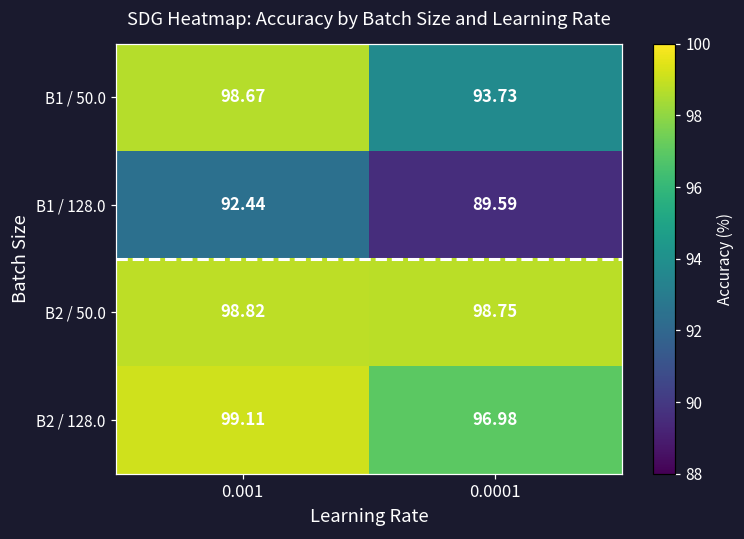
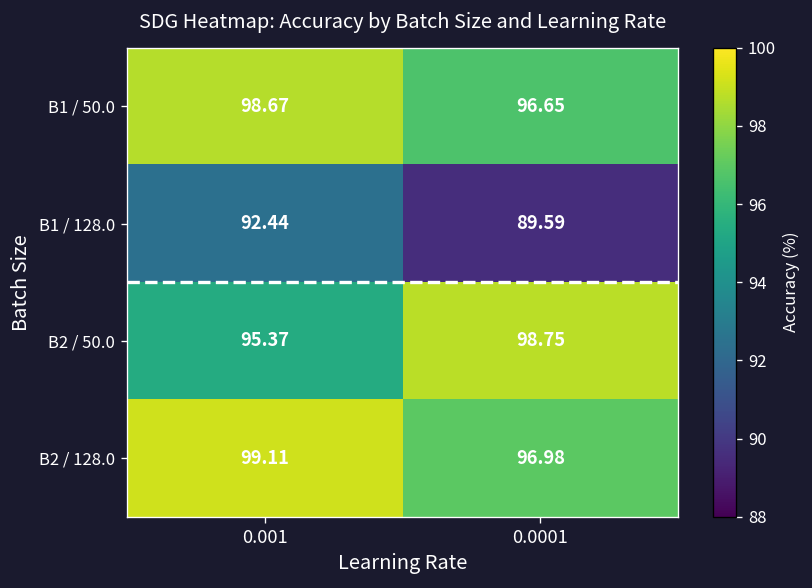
  {
    "B1 / 50.0": {
      "0.001": 98.67,
-     "0.0001": 93.73
+     "0.0001": 96.65
    },
    "B1 / 128.0": {
      "0.001": 92.44,
      "0.0001": 89.59
    },
    "B2 / 50.0": {
-     "0.001": 98.82,
+     "0.001": 95.37,
      "0.0001": 98.75
    },
    "B2 / 128.0": {
      "0.001": 99.11,
      "0.0001": 96.98
    }
  }
